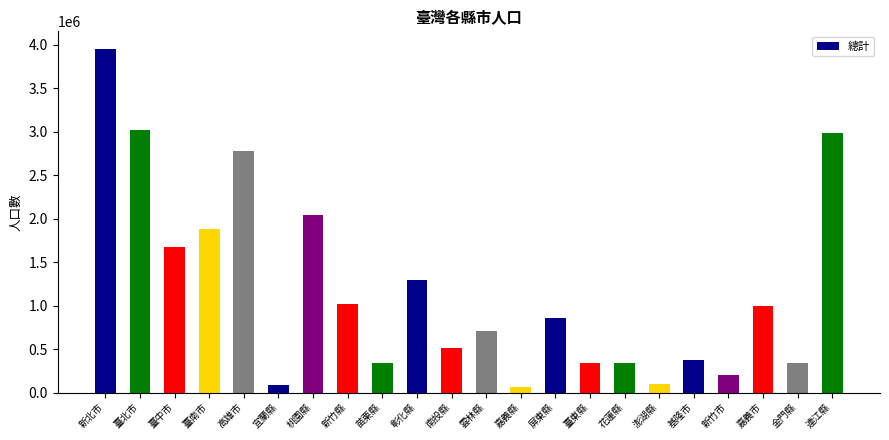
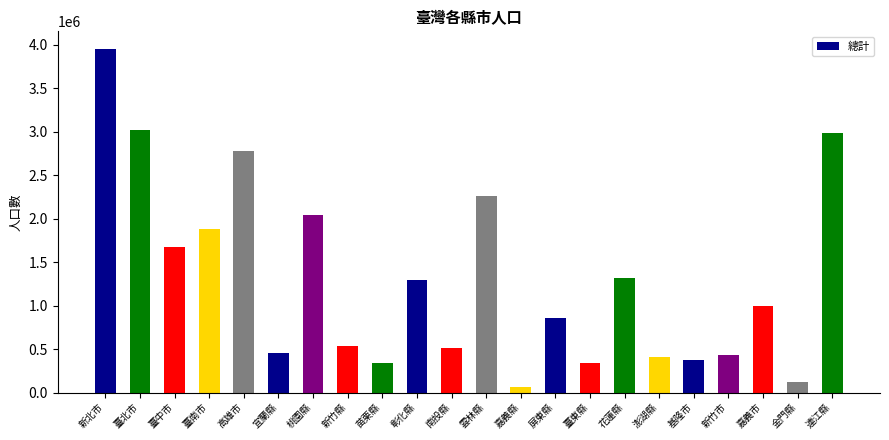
  {
    "新北市": 4000000,
    "臺北市": 3000000,
    "臺中市": 1700000,
    "臺南市": 1900000,
    "高雄市": 2800000,
-   "宜蘭縣": 100000,
+   "宜蘭縣": 500000,
    "桃園縣": 2000000,
-   "新竹縣": 1000000,
+   "新竹縣": 500000,
    "苗栗縣": 300000,
    "彰化縣": 1300000,
    "南投縣": 500000,
-   "雲林縣": 700000,
+   "雲林縣": 2300000,
    "嘉義縣": 100000,
    "屏東縣": 900000,
    "臺東縣": 300000,
-   "花蓮縣": 300000,
-   "澎湖縣": 100000,
+   "花蓮縣": 1300000,
+   "澎湖縣": 400000,
    "基隆市": 400000,
-   "新竹市": 200000,
+   "新竹市": 400000,
    "嘉義市": 1000000,
-   "金門縣": 300000,
+   "金門縣": 100000,
    "連江縣": 3000000
  }
